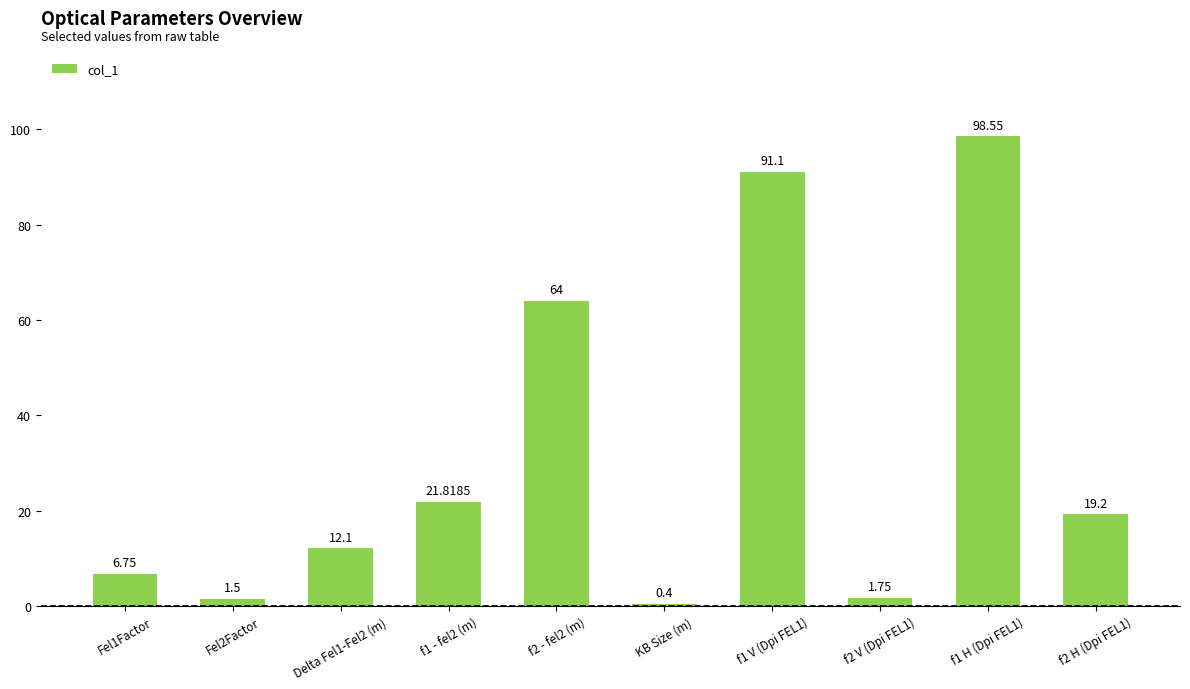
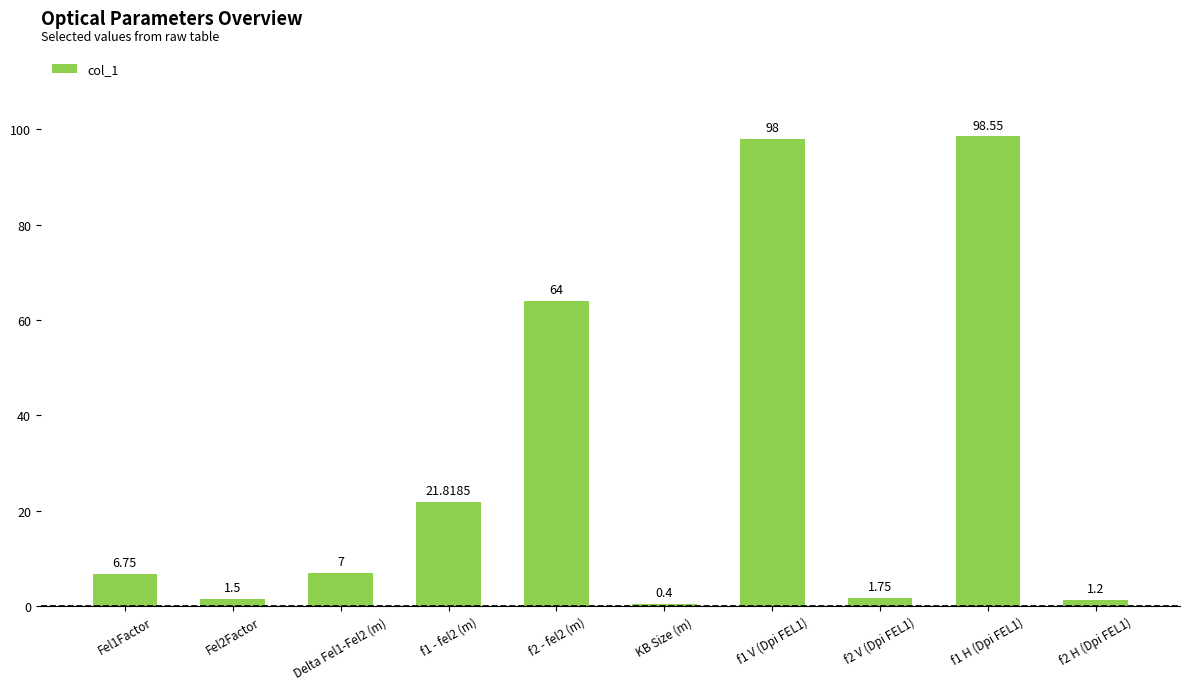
  {
    "Fel1Factor": 6.75,
    "Fel2Factor": 1.5,
-   "Delta Fel1-Fel2 (m)": 12.1,
+   "Delta Fel1-Fel2 (m)": 7,
    "f1 - fel2 (m)": 21.8185,
    "f2 - fel2 (m)": 64,
    "KB Size (m)": 0.4,
-   "f1 V (Dpi FEL1)": 91.1,
+   "f1 V (Dpi FEL1)": 98,
    "f2 V (Dpi FEL1)": 1.75,
    "f1 H (Dpi FEL1)": 98.55,
-   "f2 H (Dpi FEL1)": 19.2
+   "f2 H (Dpi FEL1)": 1.2
  }
